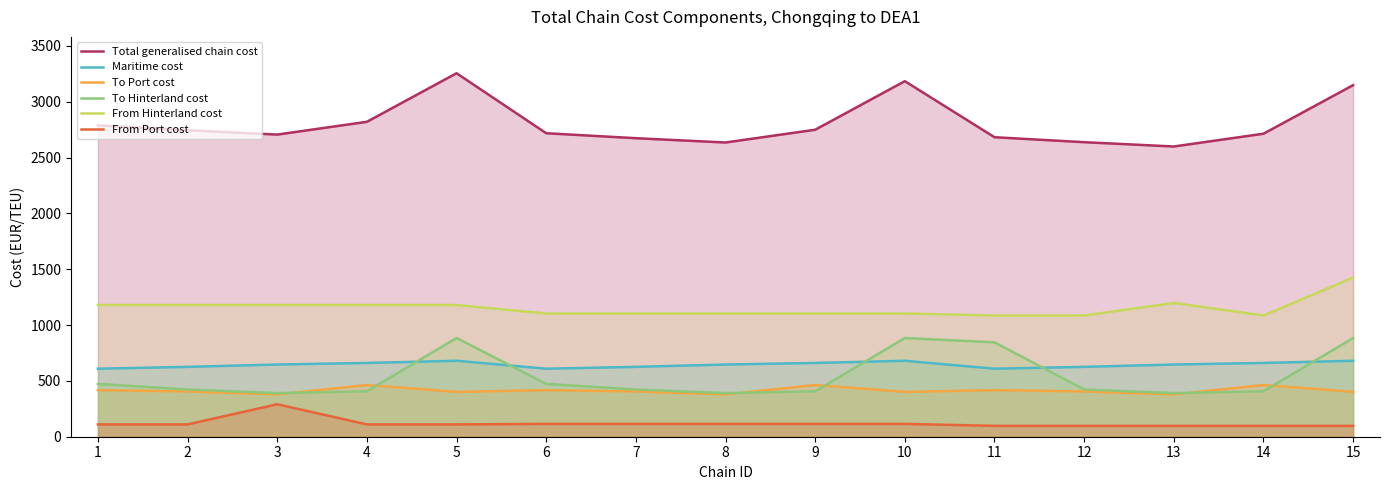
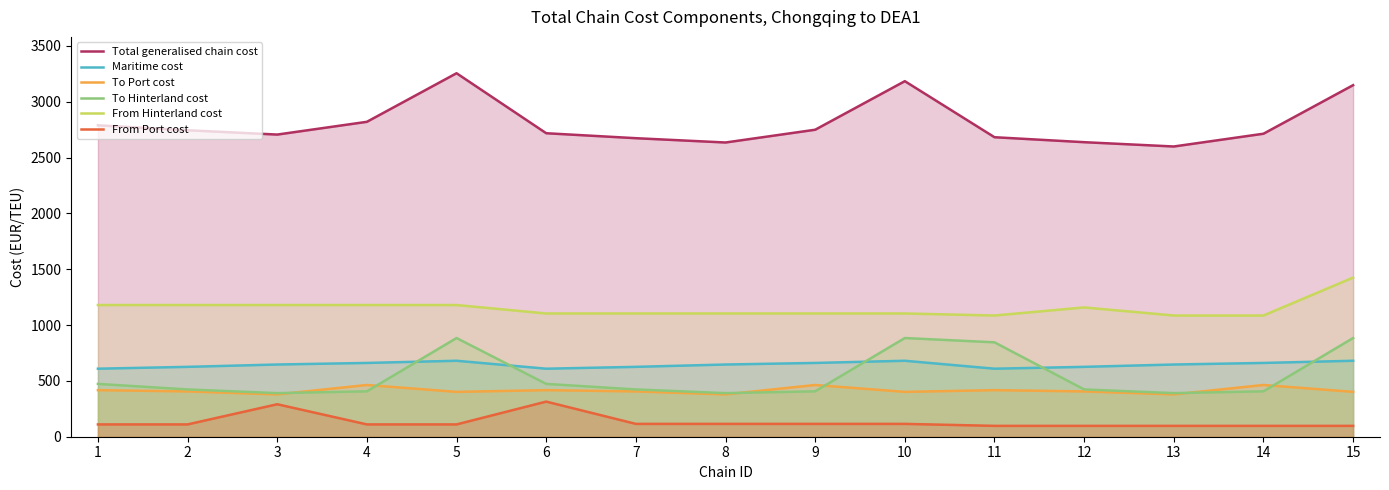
  {
    "Total generalised chain cost": {
      "3": 2710,
      "4": 2820,
      "5": 3260,
      "6": 2720,
      "7": 2670,
      "8": 2640,
      "9": 2750,
      "10": 3180,
      "11": 2680,
      "12": 2640,
      "13": 2600,
      "14": 2710,
      "15": 3150
    },
    "Maritime cost": {
      "1": 610,
      "2": 630,
      "3": 650,
      "4": 660,
      "5": 680,
      "6": 610,
      "7": 630,
      "8": 650,
      "9": 660,
      "10": 680,
      "11": 610,
      "12": 630,
      "13": 650,
      "14": 660,
      "15": 680
    },
    "To Port cost": {
      "1": 420,
      "4": 460,
      "5": 400,
      "6": 420,
      "9": 460,
      "10": 400,
      "11": 420,
      "14": 460,
      "15": 400
    },
    "To Hinterland cost": {
      "1": 470,
      "4": 410,
      "5": 880,
      "6": 470,
      "9": 410,
      "10": 880,
      "11": 850,
      "14": 410,
      "15": 880
    },
    "From Hinterland cost": {
      "1": 1180,
      "2": 1180,
      "3": 1180,
      "4": 1180,
      "5": 1180,
      "6": 1100,
      "7": 1100,
      "8": 1100,
      "9": 1100,
      "10": 1100,
      "11": 1090,
-     "12": 1090,
-     "13": 1200,
+     "12": 1160,
+     "13": 1090,
      "14": 1090,
      "15": 1430
    },
    "From Port cost": {
      "1": 110,
      "2": 110,
      "3": 290,
      "4": 110,
      "5": 110,
-     "6": 110,
+     "6": 310,
      "7": 110,
      "8": 110,
      "9": 110,
      "10": 110,
      "11": 100,
      "12": 100,
      "13": 100,
      "14": 100,
      "15": 100
    }
  }
